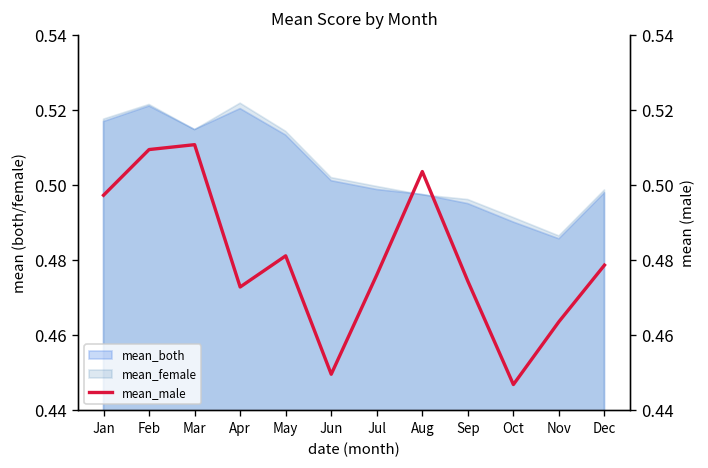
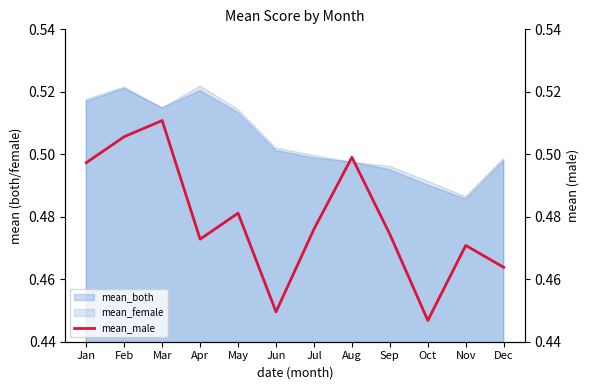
  {
    "mean_male": {
      "Jan": 0.497,
-     "Feb": 0.509,
+     "Feb": 0.506,
      "Mar": 0.511,
      "Apr": 0.473,
      "May": 0.481,
      "Jun": 0.450,
      "Jul": 0.476,
-     "Aug": 0.504,
+     "Aug": 0.499,
      "Sep": 0.474,
      "Oct": 0.447,
-     "Nov": 0.464,
-     "Dec": 0.479
+     "Nov": 0.471,
+     "Dec": 0.464
    }
  }
